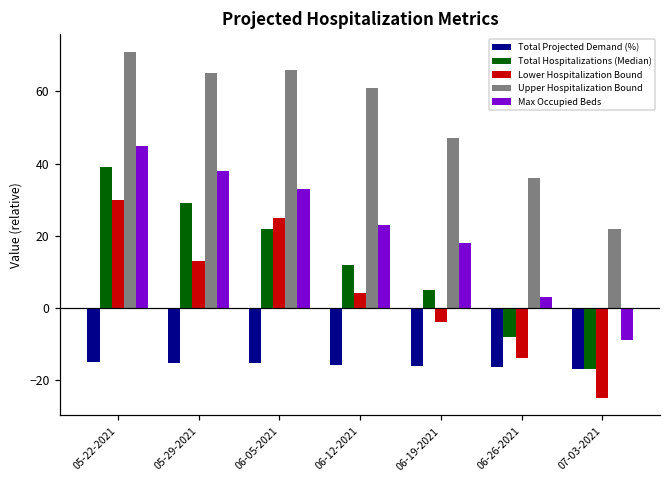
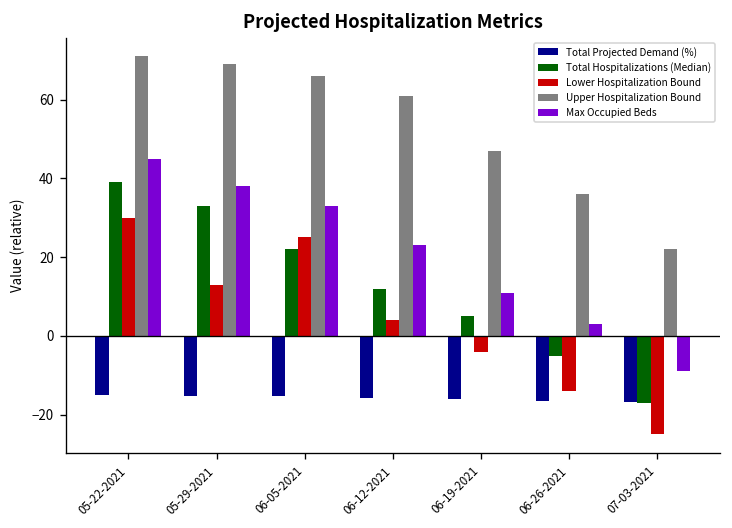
  {
    "Total Projected Demand (%)": {
      "05-22-2021": -15,
      "05-29-2021": -15,
      "06-05-2021": -15,
      "06-12-2021": -16,
      "06-19-2021": -16,
      "06-26-2021": -16,
      "07-03-2021": -17
    },
    "Total Hospitalizations (Median)": {
      "05-22-2021": 39,
-     "05-29-2021": 29,
+     "05-29-2021": 33,
      "06-05-2021": 22,
      "06-12-2021": 12,
      "06-19-2021": 5,
-     "06-26-2021": -8,
+     "06-26-2021": -5,
      "07-03-2021": -17
    },
    "Lower Hospitalization Bound": {
      "05-22-2021": 30,
      "05-29-2021": 13,
      "06-05-2021": 25,
      "06-12-2021": 4,
      "06-19-2021": -4,
      "06-26-2021": -14,
      "07-03-2021": -25
    },
    "Upper Hospitalization Bound": {
      "05-22-2021": 71,
-     "05-29-2021": 65,
+     "05-29-2021": 69,
      "06-05-2021": 66,
      "06-12-2021": 61,
      "06-19-2021": 47,
      "06-26-2021": 36,
      "07-03-2021": 22
    },
    "Max Occupied Beds": {
      "05-22-2021": 45,
      "05-29-2021": 38,
      "06-05-2021": 33,
      "06-12-2021": 23,
-     "06-19-2021": 18,
+     "06-19-2021": 11,
      "06-26-2021": 3,
      "07-03-2021": -9
    }
  }
